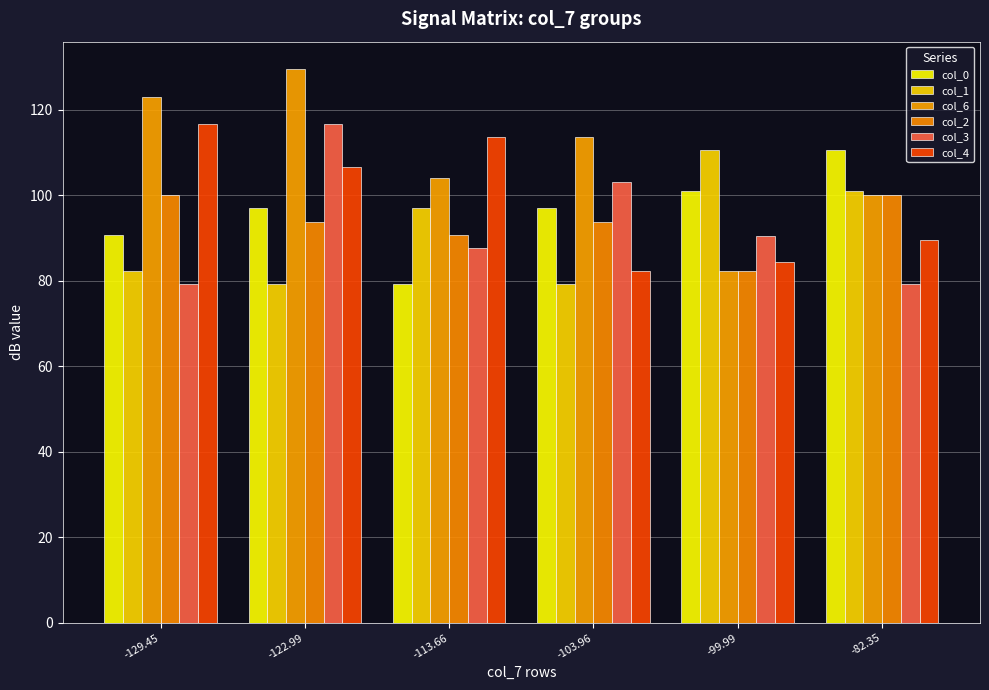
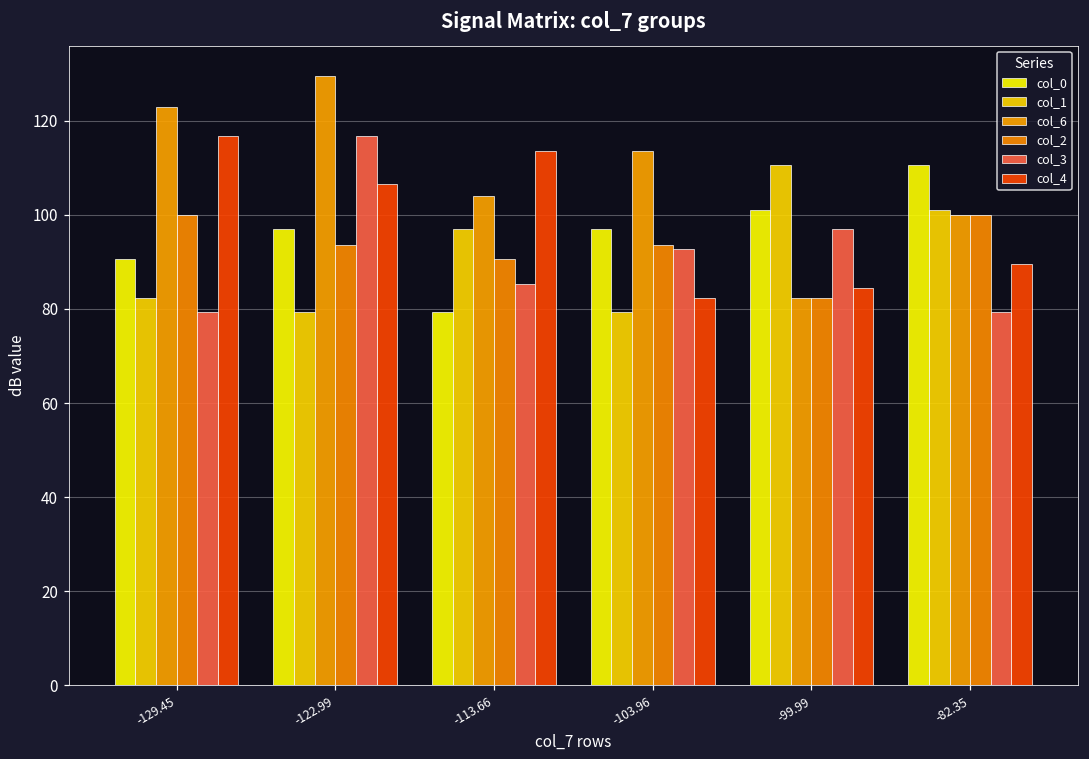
  {
    "col_3": {
      "-129.45": 79,
      "-122.99": 117,
-     "-113.66": 88,
-     "-103.96": 103,
-     "-99.99": 90,
+     "-113.66": 85,
+     "-103.96": 93,
+     "-99.99": 97,
      "-82.35": 79
    },
    "col_4": {
      "-129.45": 117,
      "-122.99": 107,
      "-113.66": 114,
      "-103.96": 82,
      "-99.99": 84,
      "-82.35": 90
    }
  }
